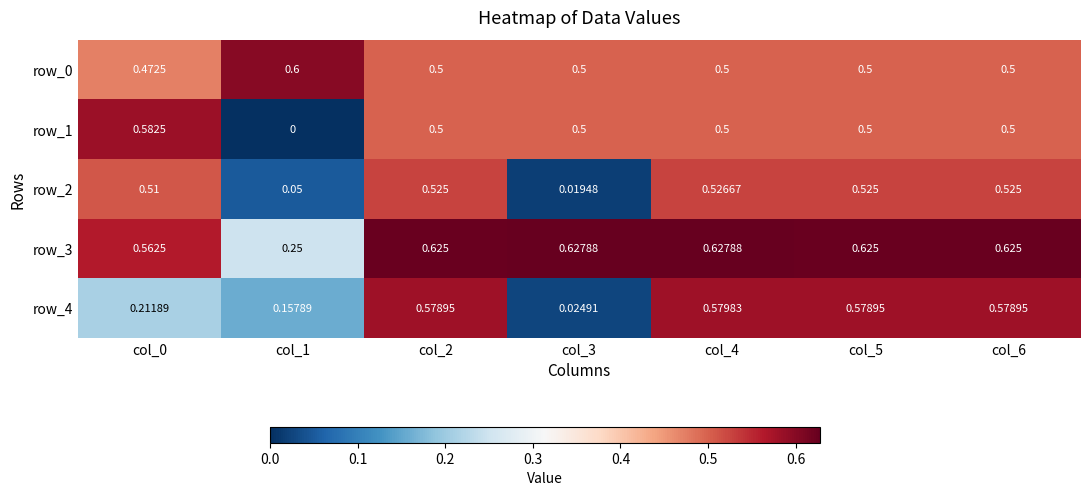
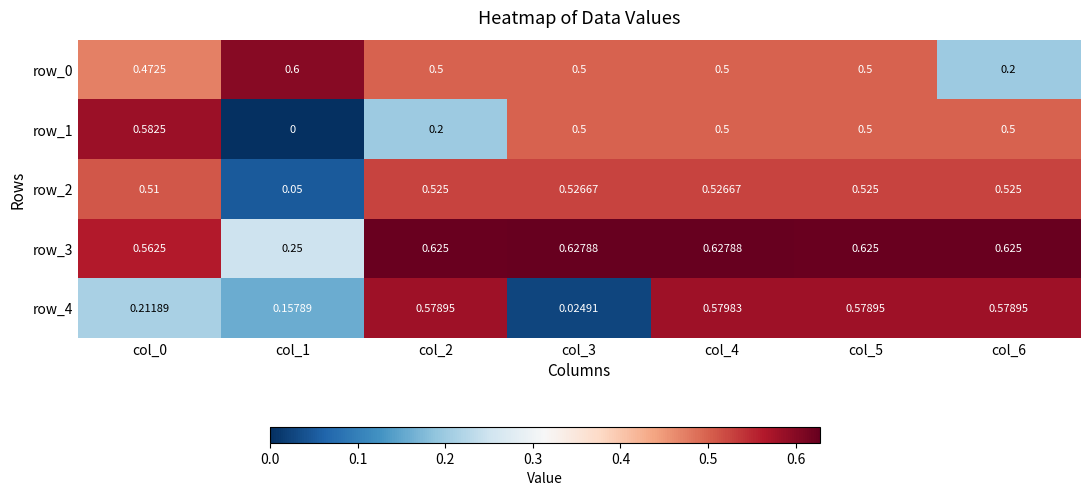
  {
    "row_0": {
      "col_0": 0.4725,
      "col_1": 0.6,
      "col_2": 0.5,
      "col_3": 0.5,
      "col_4": 0.5,
      "col_5": 0.5,
-     "col_6": 0.5
+     "col_6": 0.2
    },
    "row_1": {
      "col_0": 0.5825,
      "col_1": 0,
-     "col_2": 0.5,
+     "col_2": 0.2,
      "col_3": 0.5,
      "col_4": 0.5,
      "col_5": 0.5,
      "col_6": 0.5
    },
    "row_2": {
      "col_0": 0.51,
      "col_1": 0.05,
      "col_2": 0.525,
-     "col_3": 0.01948,
+     "col_3": 0.52667,
      "col_4": 0.52667,
      "col_5": 0.525,
      "col_6": 0.525
    },
    "row_3": {
      "col_0": 0.5625,
      "col_1": 0.25,
      "col_2": 0.625,
      "col_3": 0.62788,
      "col_4": 0.62788,
      "col_5": 0.625,
      "col_6": 0.625
    },
    "row_4": {
      "col_0": 0.21189,
      "col_1": 0.15789,
      "col_2": 0.57895,
      "col_3": 0.02491,
      "col_4": 0.57983,
      "col_5": 0.57895,
      "col_6": 0.57895
    }
  }
